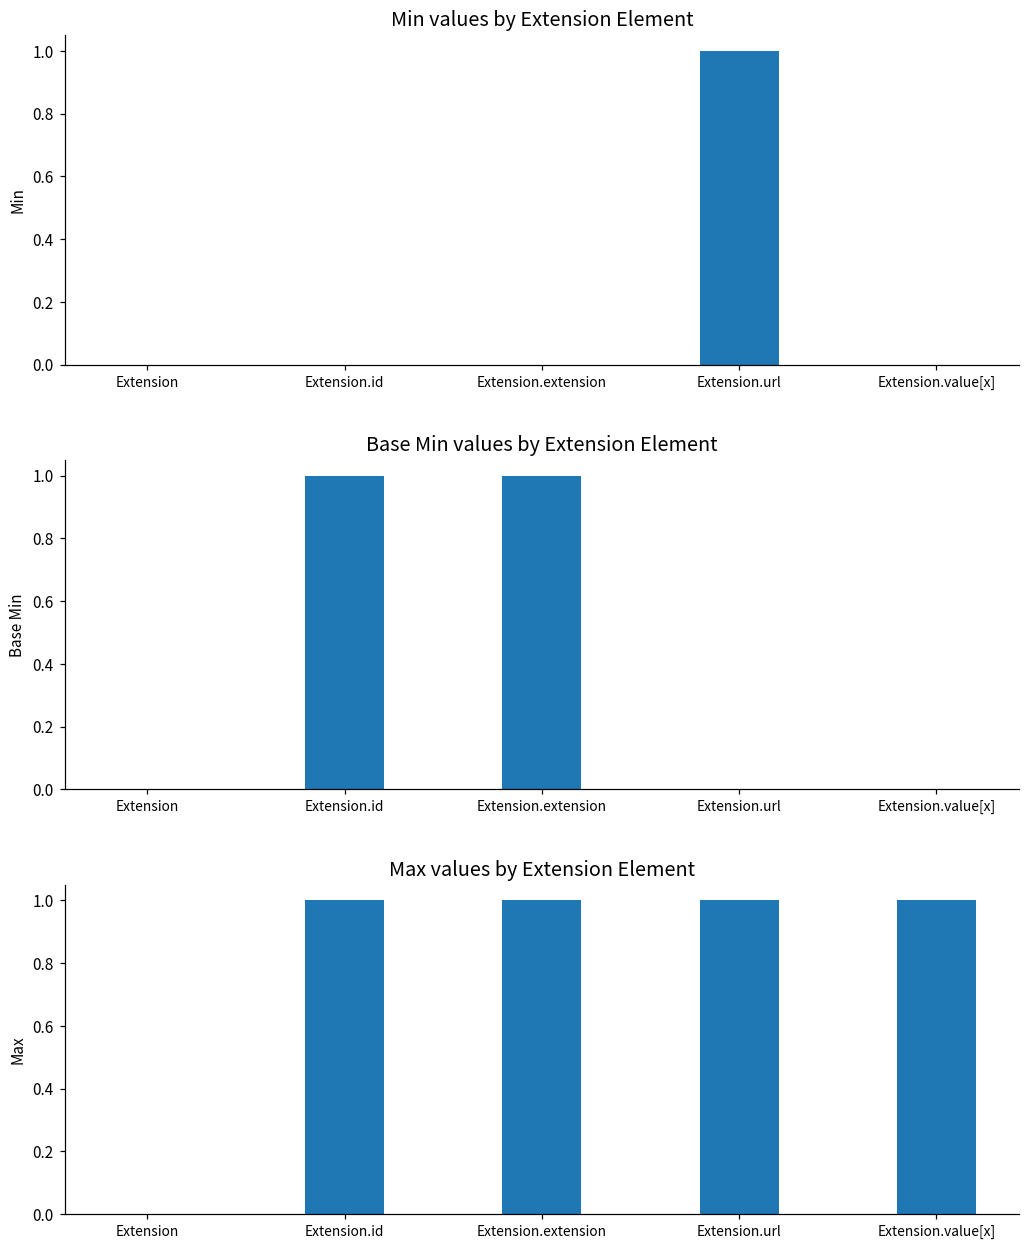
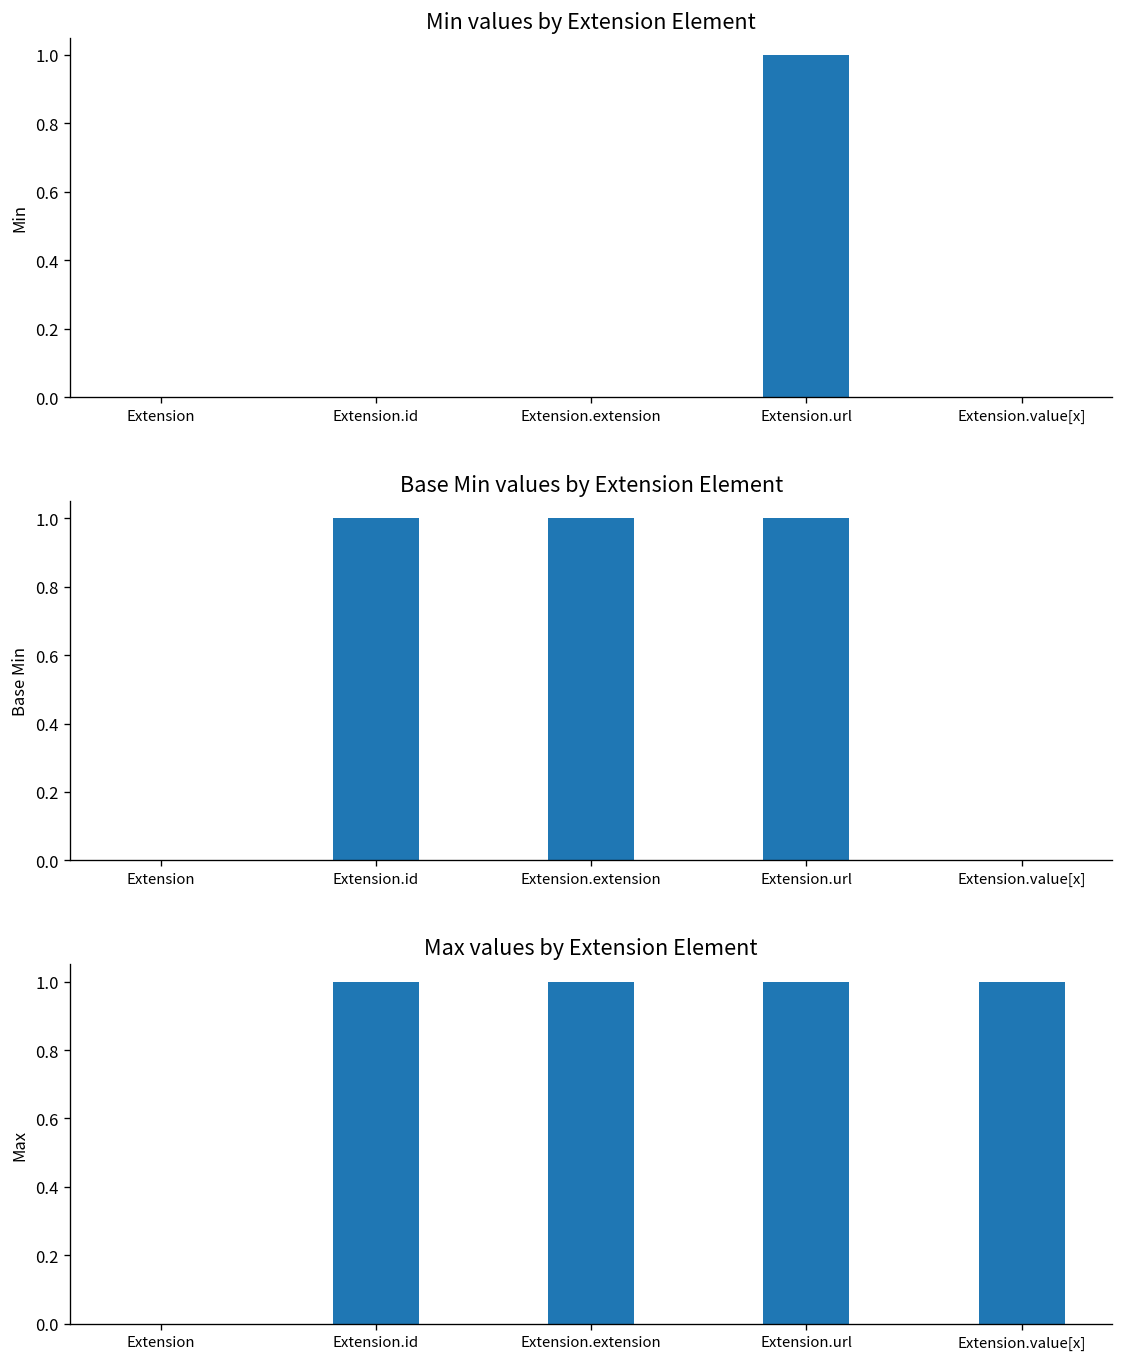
  {
    "Min values by Extension Element": {
      "Extension": 0.00,
      "Extension.id": 0.00,
      "Extension.extension": 0.00,
      "Extension.url": 1.00,
      "Extension.value[x]": 0.00
    },
    "Base Min values by Extension Element": {
      "Extension": 0,
      "Extension.id": 1,
      "Extension.extension": 1,
-     "Extension.url": 0,
+     "Extension.url": 1,
      "Extension.value[x]": 0
    },
    "Max values by Extension Element": {
      "Extension": 0.00,
      "Extension.id": 1.00,
      "Extension.extension": 1.00,
      "Extension.url": 1.00,
      "Extension.value[x]": 1.00
    }
  }
